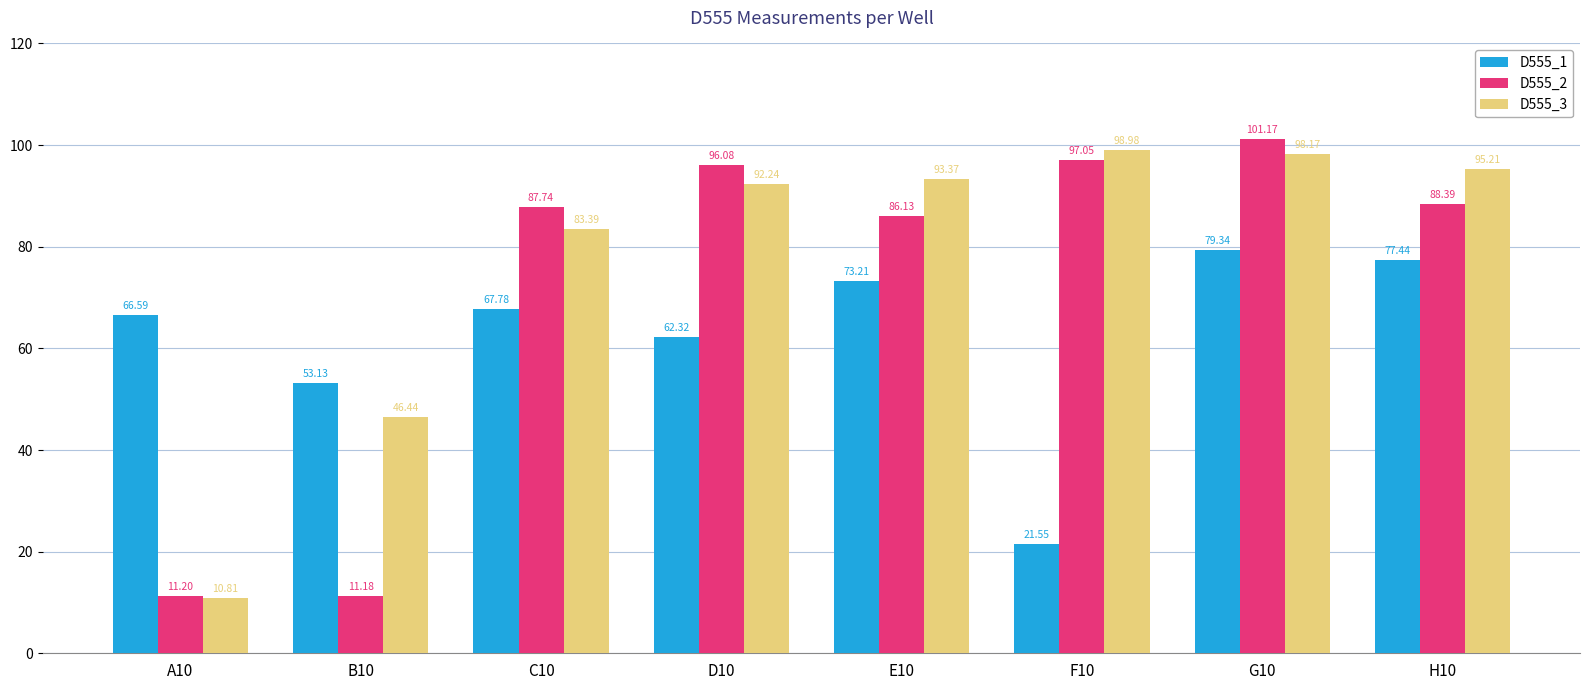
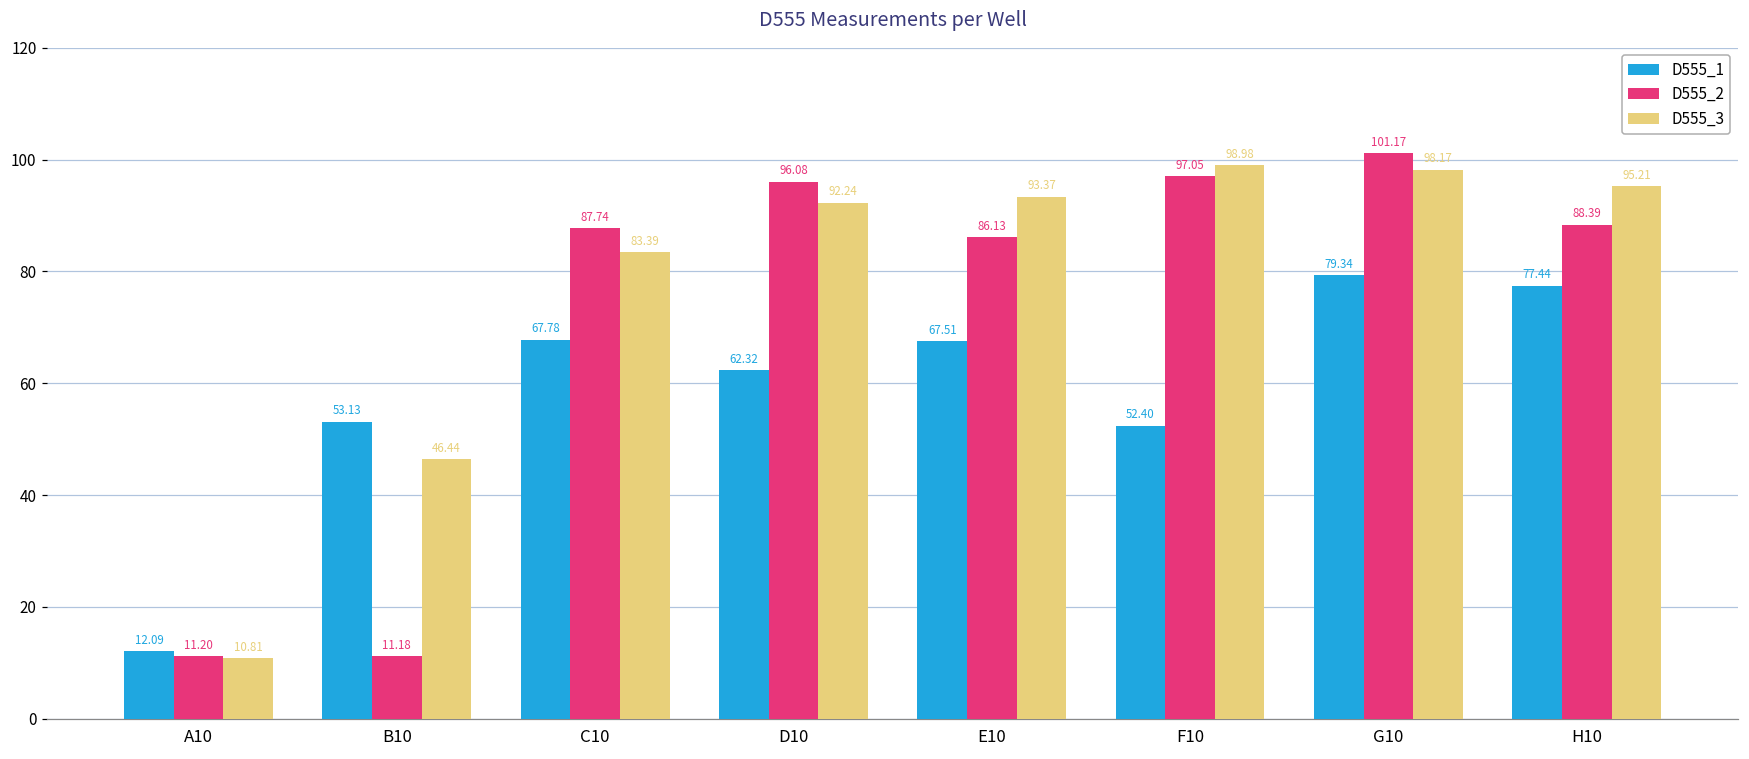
  {
    "D555_1": {
-     "A10": 66.59,
+     "A10": 12.09,
      "B10": 53.13,
      "C10": 67.78,
      "D10": 62.32,
-     "E10": 73.21,
-     "F10": 21.55,
+     "E10": 67.51,
+     "F10": 52.40,
      "G10": 79.34,
      "H10": 77.44
    },
    "D555_2": {
      "A10": 11.20,
      "B10": 11.18,
      "C10": 87.74,
      "D10": 96.08,
      "E10": 86.13,
      "F10": 97.05,
      "G10": 101.17,
      "H10": 88.39
    },
    "D555_3": {
      "A10": 10.81,
      "B10": 46.44,
      "C10": 83.39,
      "D10": 92.24,
      "E10": 93.37,
      "F10": 98.98,
      "G10": 98.17,
      "H10": 95.21
    }
  }
